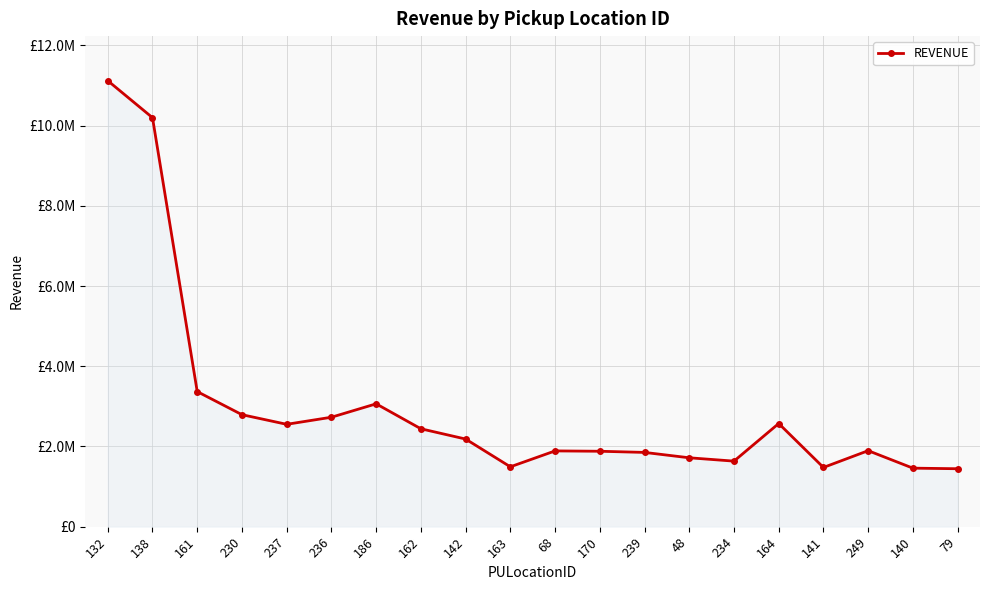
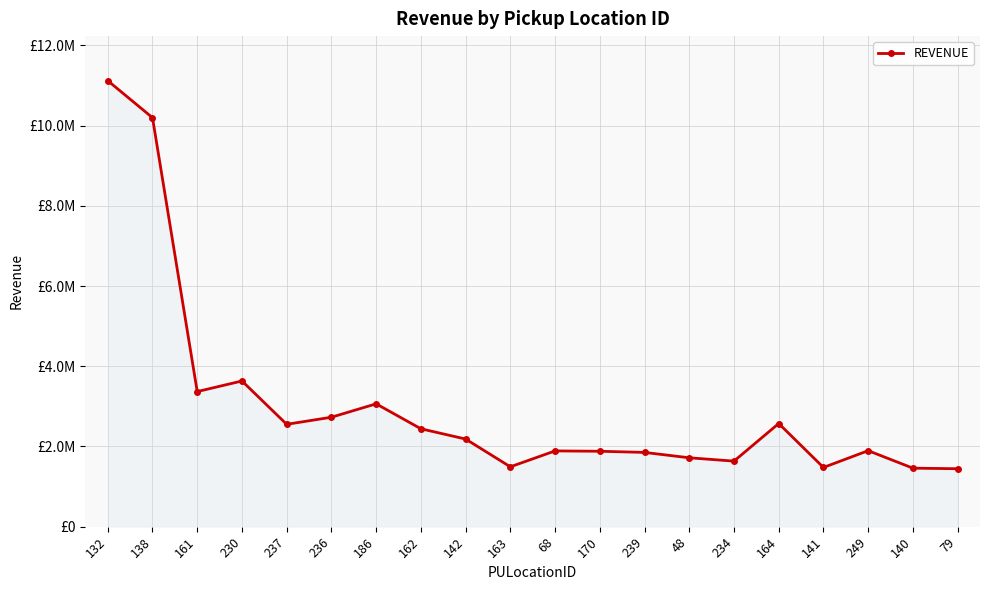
  {
    "132": "£11100000",
    "138": "£10200000",
    "161": "£3400000",
-   "230": "£2800000",
+   "230": "£3600000",
    "237": "£2600000",
    "236": "£2700000",
    "186": "£3100000",
    "162": "£2400000",
    "142": "£2200000",
    "163": "£1500000",
    "68": "£1900000",
    "170": "£1900000",
    "239": "£1900000",
    "48": "£1700000",
    "234": "£1600000",
    "164": "£2600000",
    "141": "£1500000",
    "249": "£1900000",
    "140": "£1500000",
    "79": "£1400000"
  }
